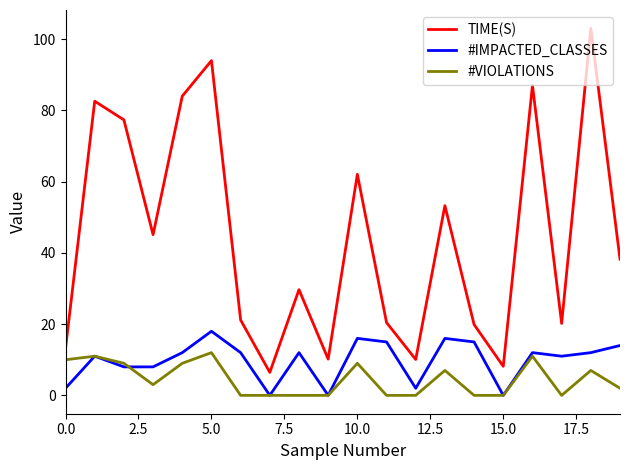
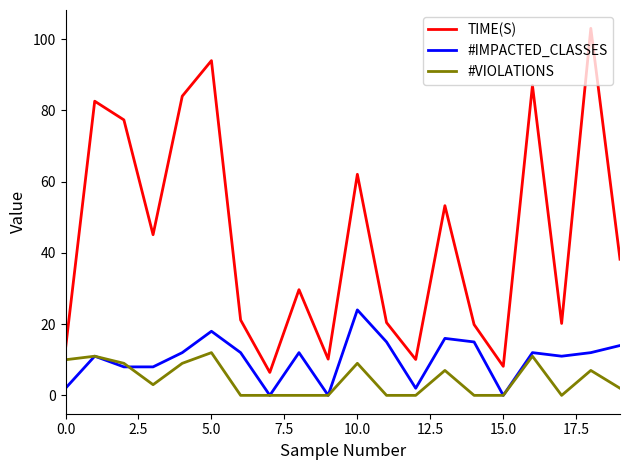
  {
    "TIME(S)": {
      "0.0": 13,
      "5.0": 94,
      "10.0": 62,
      "15.0": 8
    },
    "#IMPACTED_CLASSES": {
      "0.0": 2,
      "5.0": 18,
-     "10.0": 16
+     "10.0": 24
    },
    "#VIOLATIONS": {
      "0.0": 10,
      "5.0": 12,
      "10.0": 9
    }
  }
